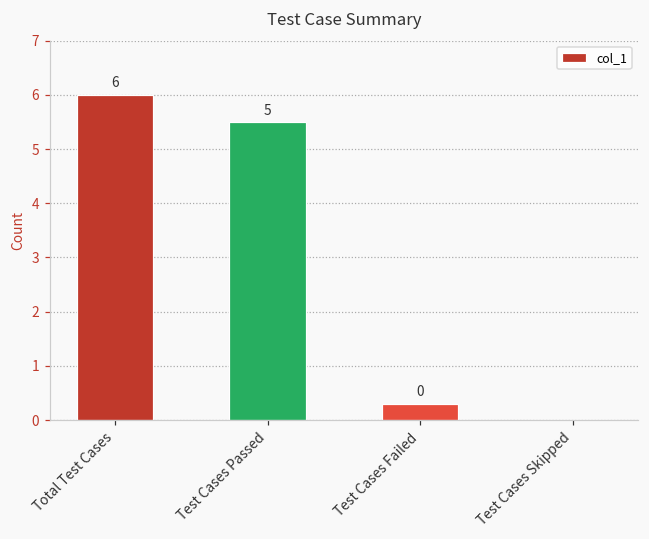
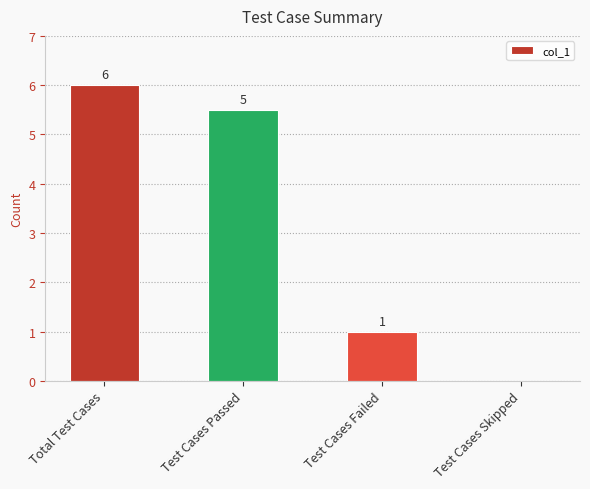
  {
    "Total Test Cases": 6,
    "Test Cases Passed": 5,
-   "Test Cases Failed": 0
+   "Test Cases Failed": 1
  }
